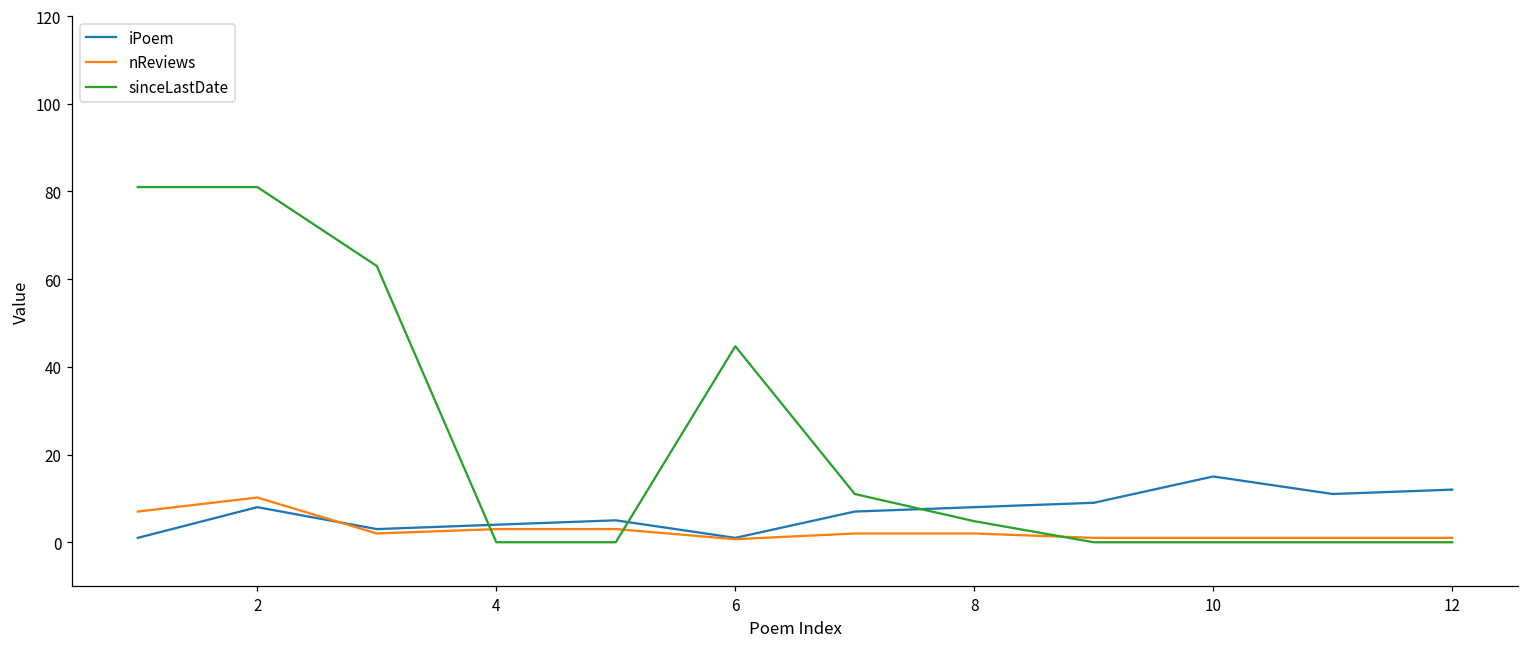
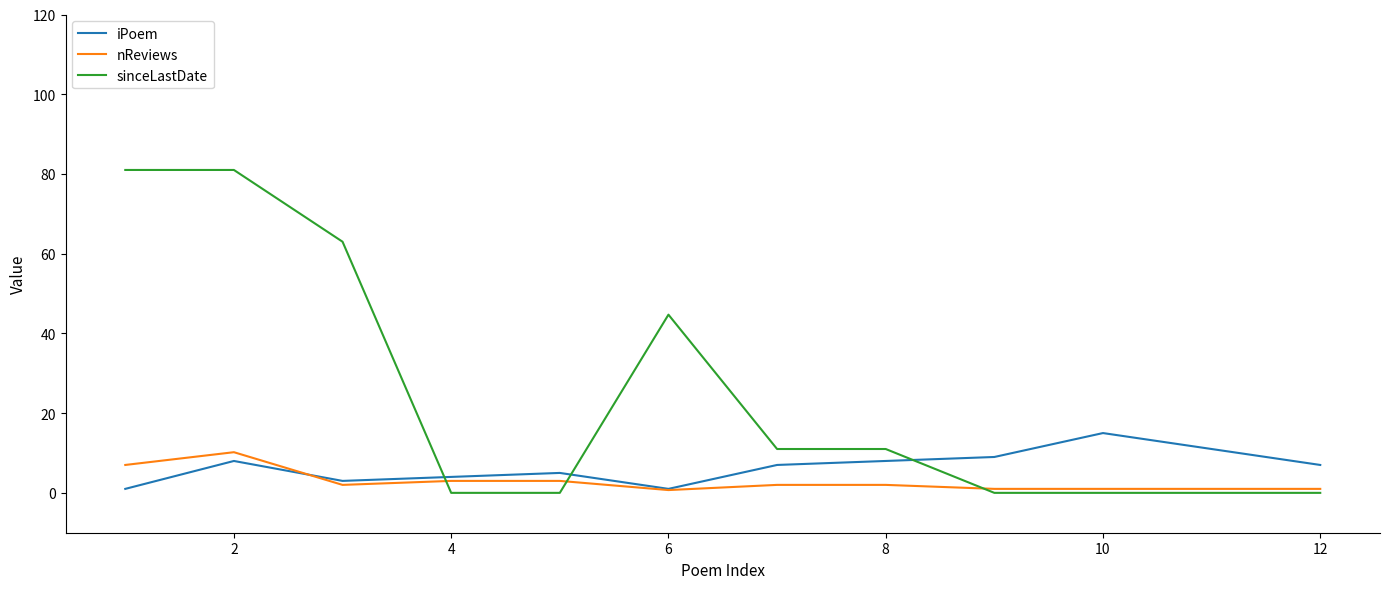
  {
    "iPoem": {
      "2": 8,
      "4": 4,
      "8": 8,
      "10": 15,
-     "12": 12
+     "12": 7
    },
    "nReviews": {
      "2": 10,
      "4": 3,
      "8": 2,
      "10": 1,
      "12": 1
    },
    "sinceLastDate": {
      "2": 81,
      "4": 0,
      "6": 45,
-     "8": 5,
+     "8": 11,
      "10": 0,
      "12": 0
    }
  }
